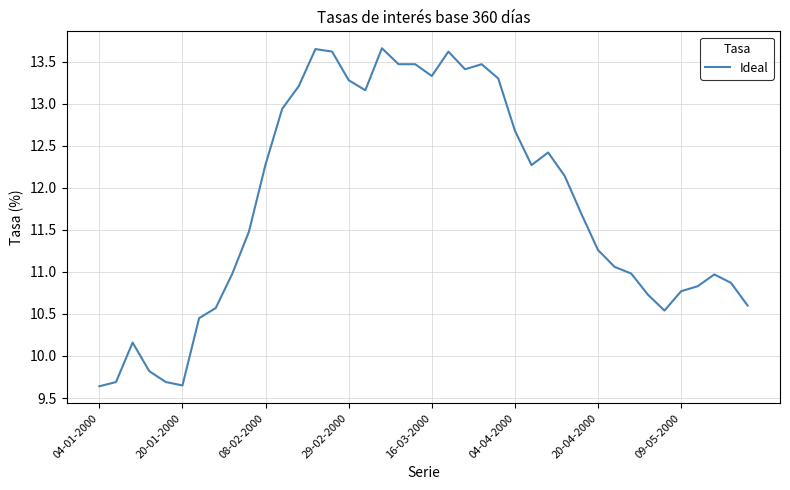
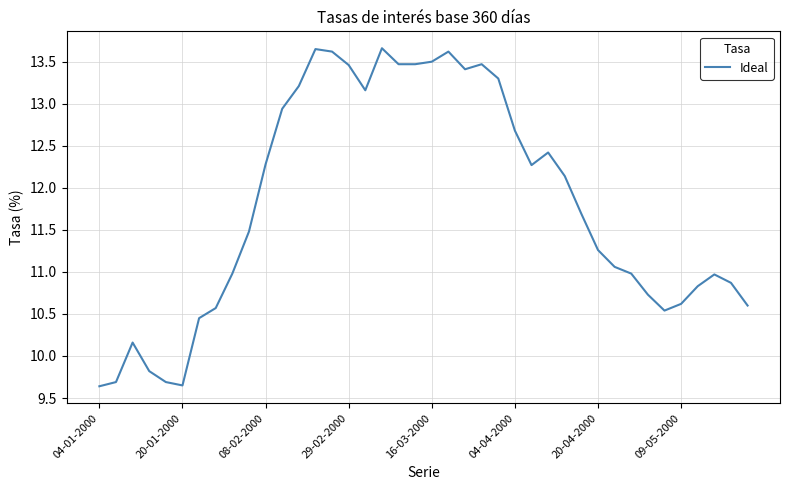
  {
    "04-01-2000": 9.6,
    "20-01-2000": 9.7,
    "08-02-2000": 12.3,
-   "29-02-2000": 13.3,
-   "16-03-2000": 13.3,
+   "29-02-2000": 13.5,
+   "16-03-2000": 13.5,
    "04-04-2000": 12.7,
    "20-04-2000": 11.3,
-   "09-05-2000": 10.8
+   "09-05-2000": 10.6
  }
